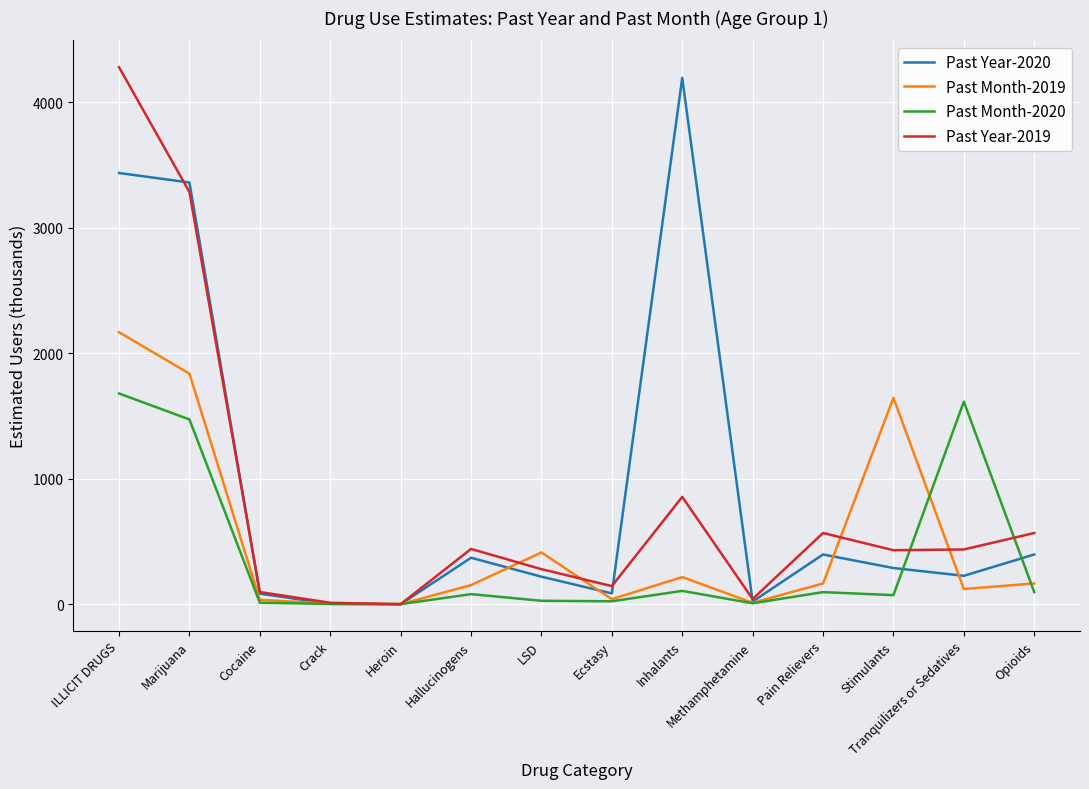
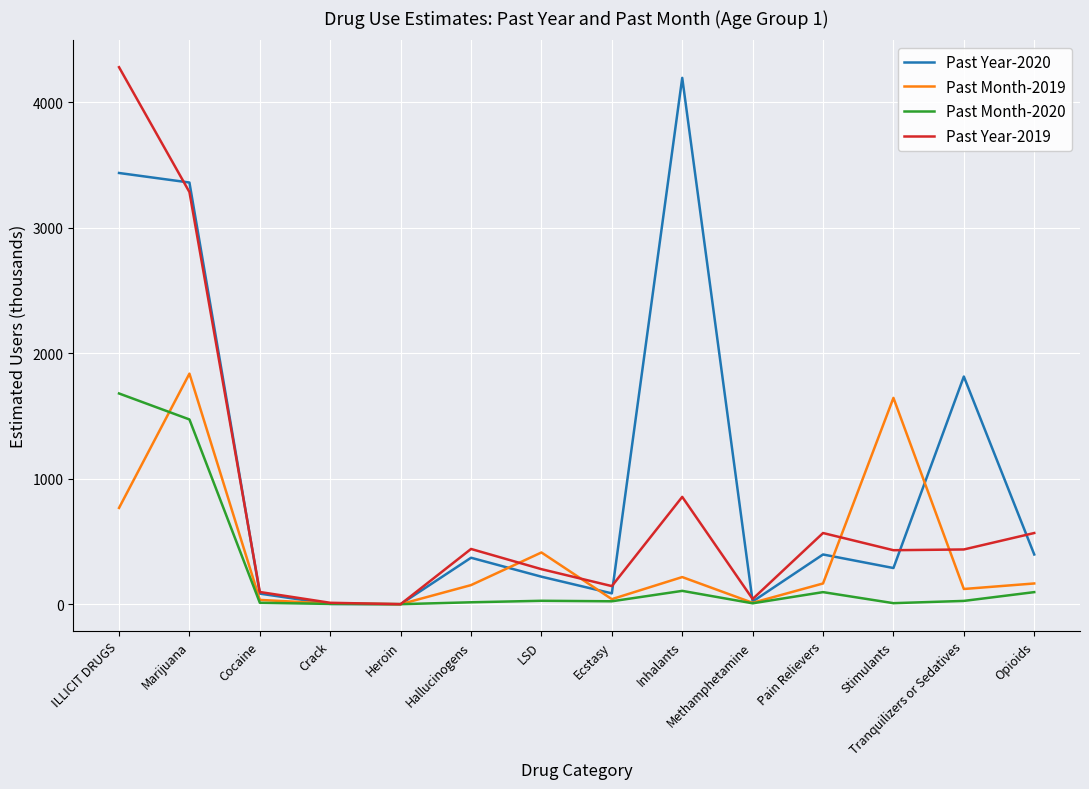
  {
    "Past Year-2020": {
      "ILLICIT DRUGS": 3440,
      "Marijuana": 3360,
      "Hallucinogens": 370,
      "LSD": 220,
      "Ecstasy": 90,
      "Inhalants": 4190,
      "Pain Relievers": 400,
      "Stimulants": 290,
-     "Tranquilizers or Sedatives": 230,
+     "Tranquilizers or Sedatives": 1810,
      "Opioids": 400
    },
    "Past Month-2019": {
-     "ILLICIT DRUGS": 2170,
+     "ILLICIT DRUGS": 770,
      "Marijuana": 1840,
      "Cocaine": 30,
      "Hallucinogens": 150,
      "LSD": 410,
      "Inhalants": 220,
      "Pain Relievers": 170,
      "Stimulants": 1640,
      "Tranquilizers or Sedatives": 120,
      "Opioids": 170
    },
    "Past Month-2020": {
      "ILLICIT DRUGS": 1680,
      "Marijuana": 1470,
      "Cocaine": 10,
-     "Hallucinogens": 80,
+     "Hallucinogens": 20,
      "LSD": 30,
      "Inhalants": 110,
      "Pain Relievers": 100,
-     "Stimulants": 70,
-     "Tranquilizers or Sedatives": 1610,
+     "Stimulants": 10,
+     "Tranquilizers or Sedatives": 30,
      "Opioids": 100
    },
    "Past Year-2019": {
      "ILLICIT DRUGS": 4280,
      "Marijuana": 3280,
      "Hallucinogens": 440,
      "LSD": 280,
      "Ecstasy": 140,
      "Inhalants": 860,
      "Pain Relievers": 570,
      "Stimulants": 430,
      "Tranquilizers or Sedatives": 440,
      "Opioids": 570
    }
  }
